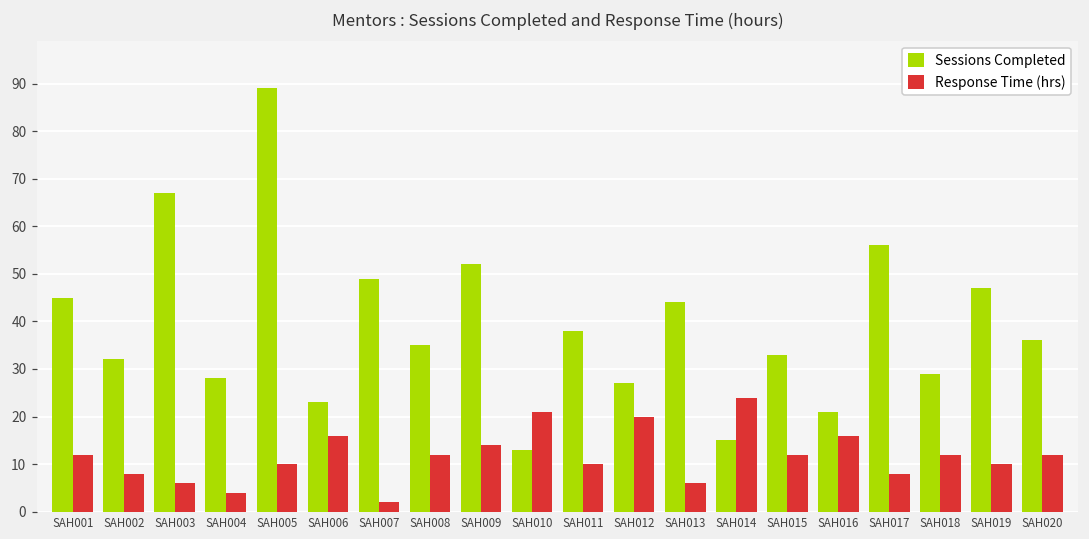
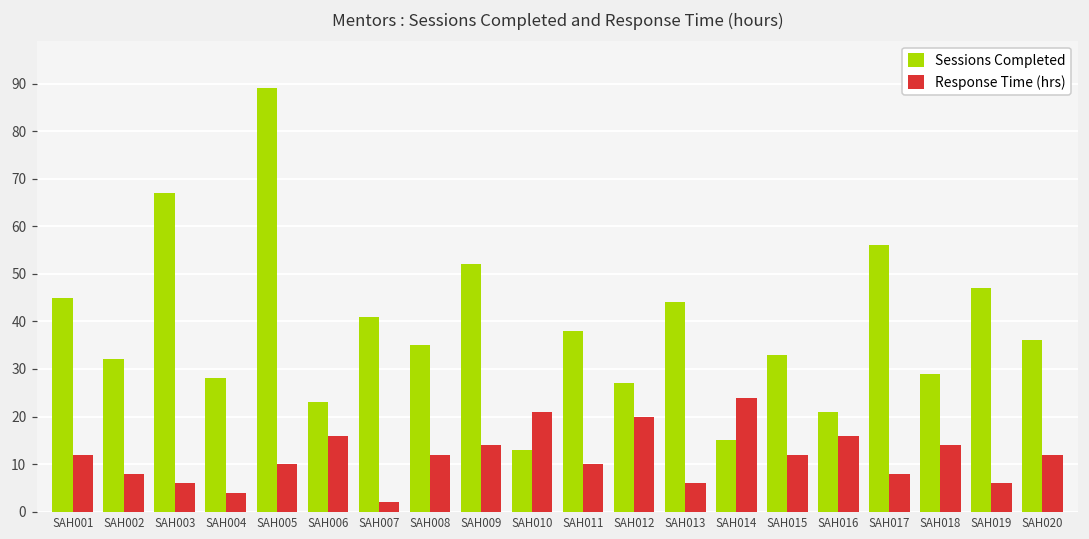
  {
    "Sessions Completed": {
      "SAH001": 45,
      "SAH002": 32,
      "SAH003": 67,
      "SAH004": 28,
      "SAH005": 89,
      "SAH006": 23,
-     "SAH007": 49,
+     "SAH007": 41,
      "SAH008": 35,
      "SAH009": 52,
      "SAH010": 13,
      "SAH011": 38,
      "SAH012": 27,
      "SAH013": 44,
      "SAH014": 15,
      "SAH015": 33,
      "SAH016": 21,
      "SAH017": 56,
      "SAH018": 29,
      "SAH019": 47,
      "SAH020": 36
    },
    "Response Time (hrs)": {
      "SAH001": 12,
      "SAH002": 8,
      "SAH003": 6,
      "SAH004": 4,
      "SAH005": 10,
      "SAH006": 16,
      "SAH007": 2,
      "SAH008": 12,
      "SAH009": 14,
      "SAH010": 21,
      "SAH011": 10,
      "SAH012": 20,
      "SAH013": 6,
      "SAH014": 24,
      "SAH015": 12,
      "SAH016": 16,
      "SAH017": 8,
-     "SAH018": 12,
-     "SAH019": 10,
+     "SAH018": 14,
+     "SAH019": 6,
      "SAH020": 12
    }
  }
